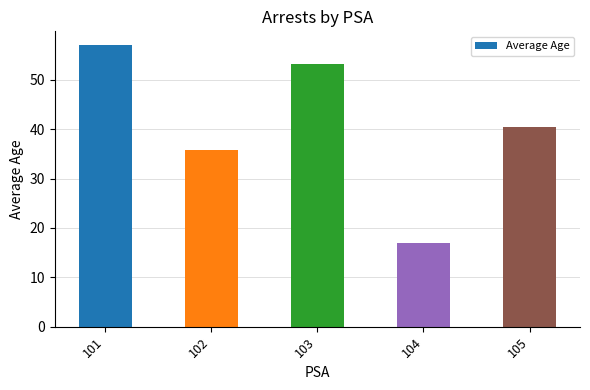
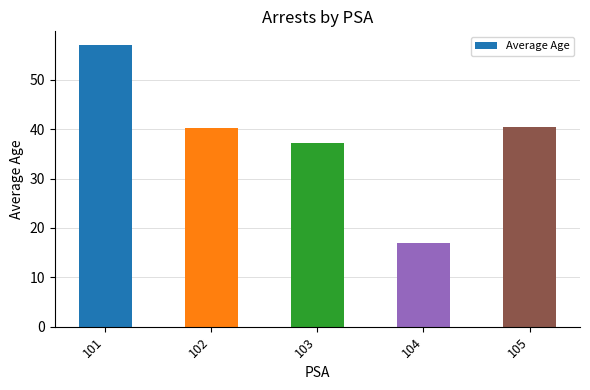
  {
    "101": 57,
-   "102": 36,
-   "103": 53,
+   "102": 40,
+   "103": 37,
    "104": 17,
    "105": 41
  }
